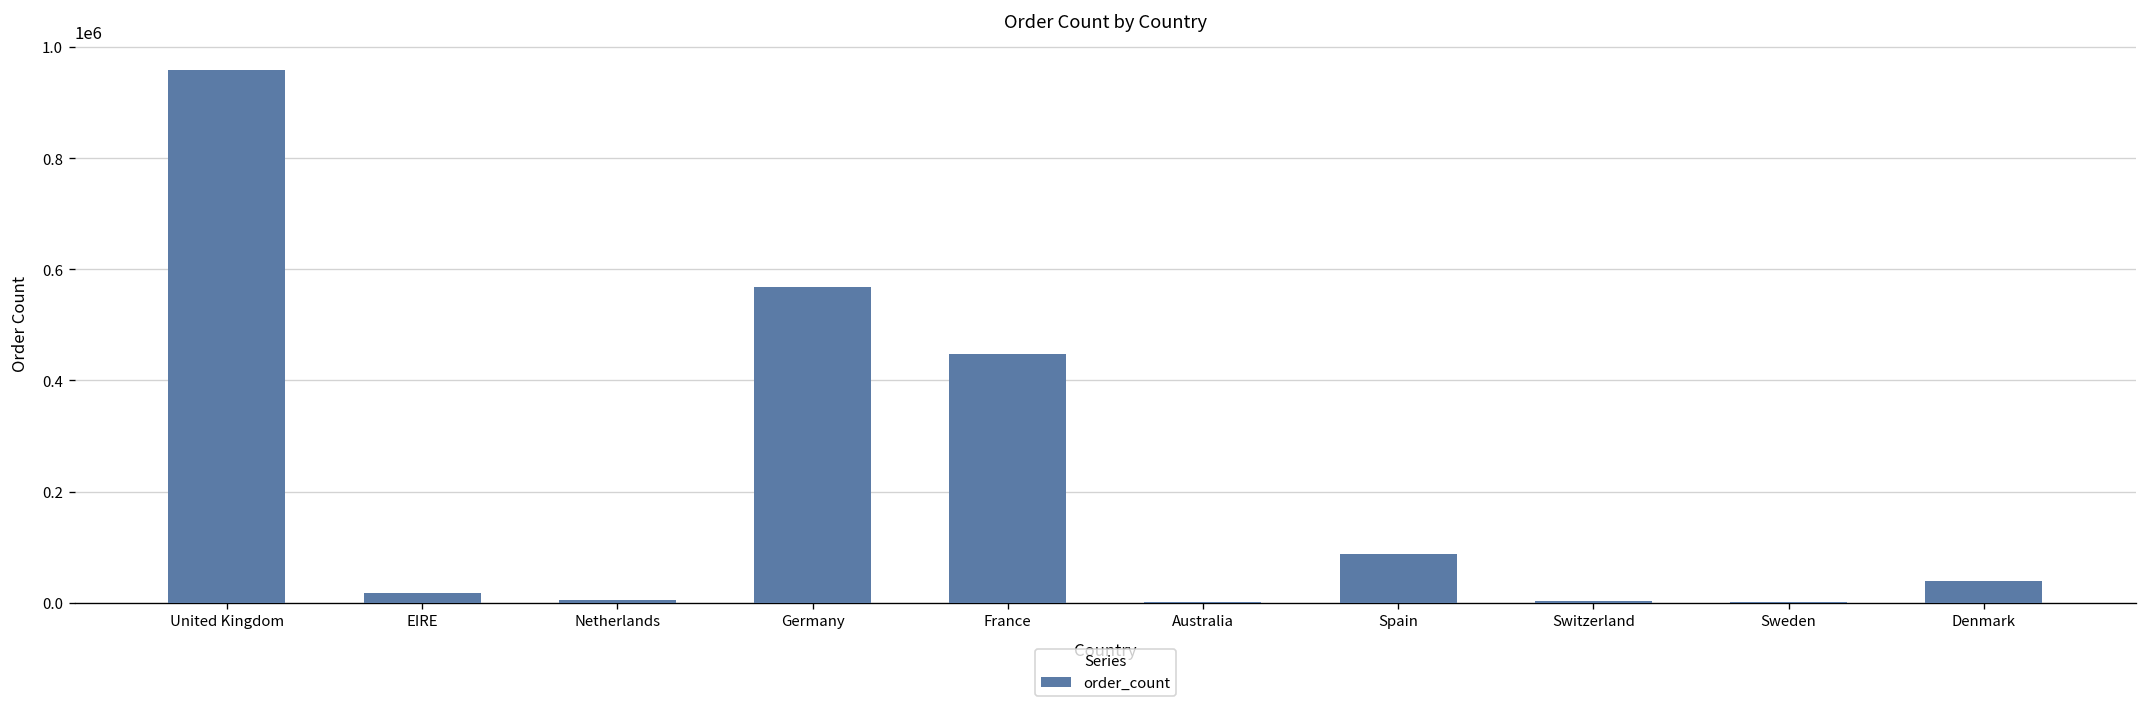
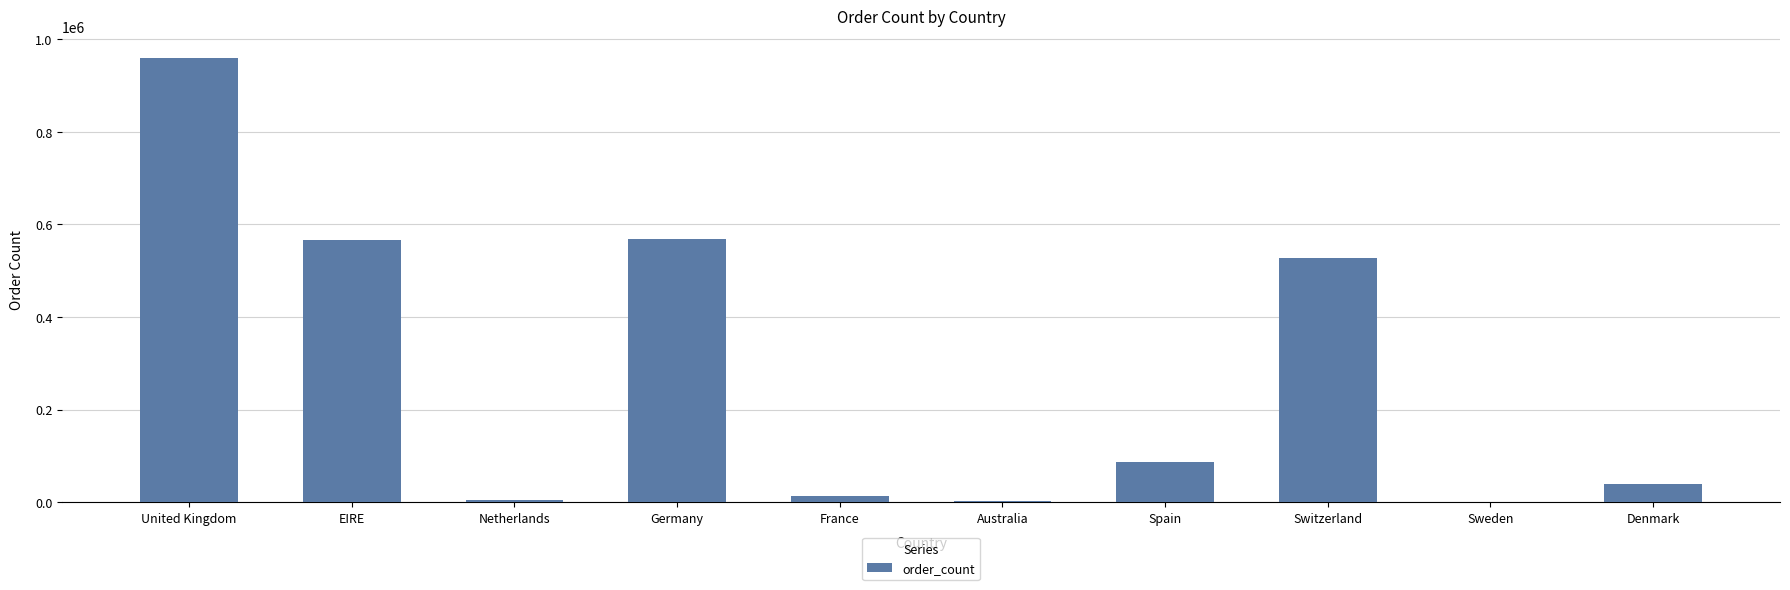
  {
    "United Kingdom": 960000,
-   "EIRE": 20000,
+   "EIRE": 570000,
    "Germany": 570000,
-   "France": 450000,
+   "France": 10000,
    "Spain": 90000,
-   "Switzerland": 0,
+   "Switzerland": 530000,
    "Denmark": 40000
  }
